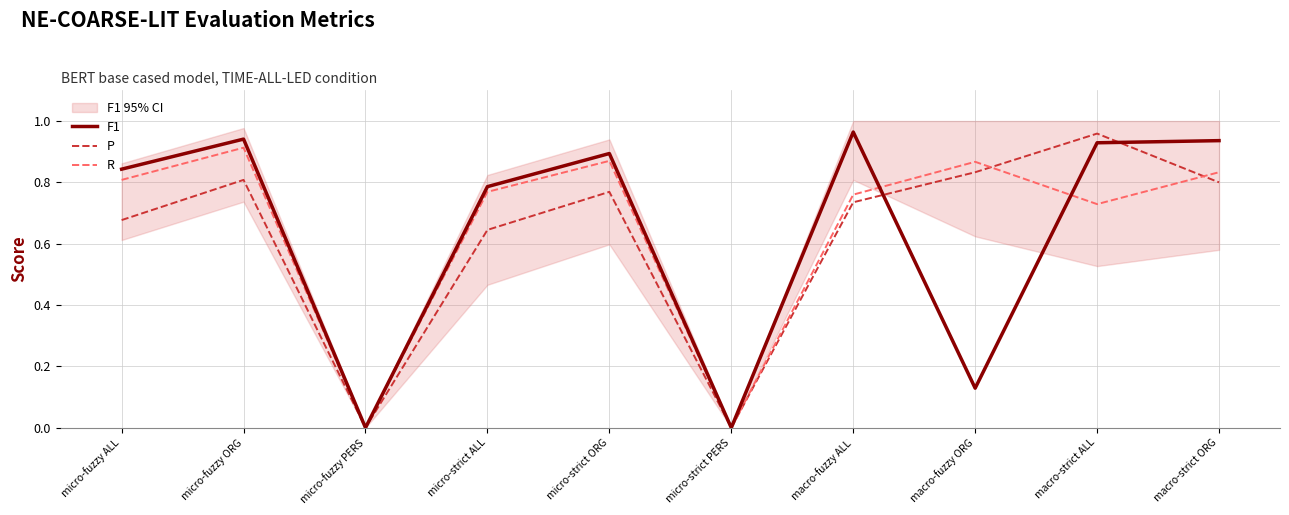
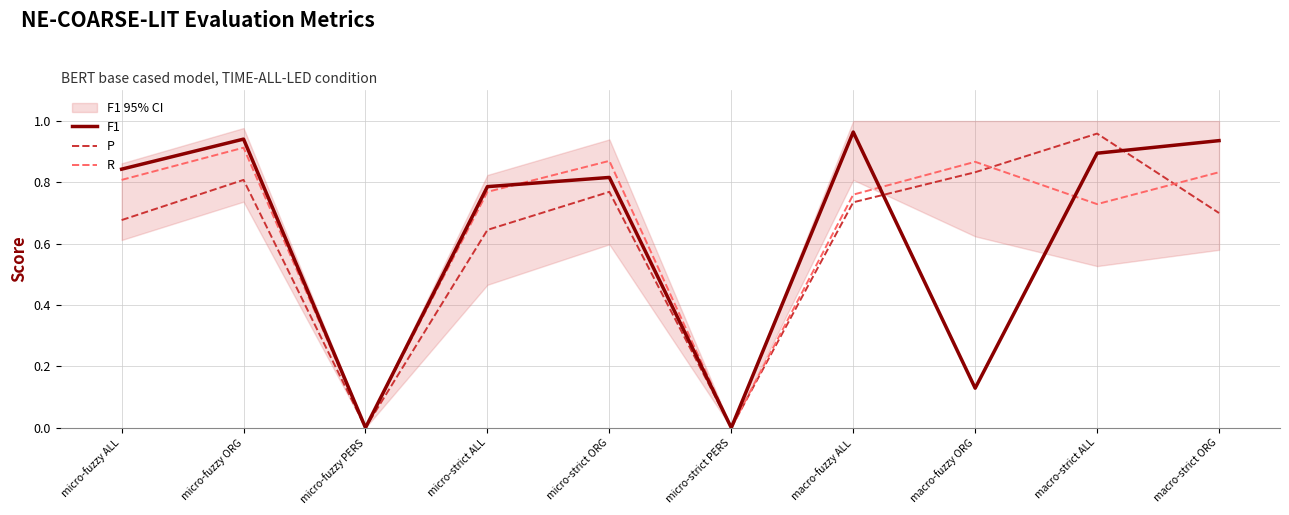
  {
    "F1": {
      "micro-fuzzy ALL": 0.84,
      "micro-fuzzy ORG": 0.94,
      "micro-strict ALL": 0.79,
-     "micro-strict ORG": 0.89,
+     "micro-strict ORG": 0.82,
      "macro-fuzzy ALL": 0.96,
      "macro-fuzzy ORG": 0.13,
-     "macro-strict ALL": 0.93,
+     "macro-strict ALL": 0.90,
      "macro-strict ORG": 0.94
    },
    "P": {
      "micro-fuzzy ALL": 0.68,
      "micro-fuzzy ORG": 0.8,
      "micro-strict ALL": 0.65,
      "micro-strict ORG": 0.77,
      "macro-fuzzy ALL": 0.74,
      "macro-fuzzy ORG": 0.83,
      "macro-strict ALL": 0.96,
-     "macro-strict ORG": 0.8
+     "macro-strict ORG": 0.7
    }
  }
